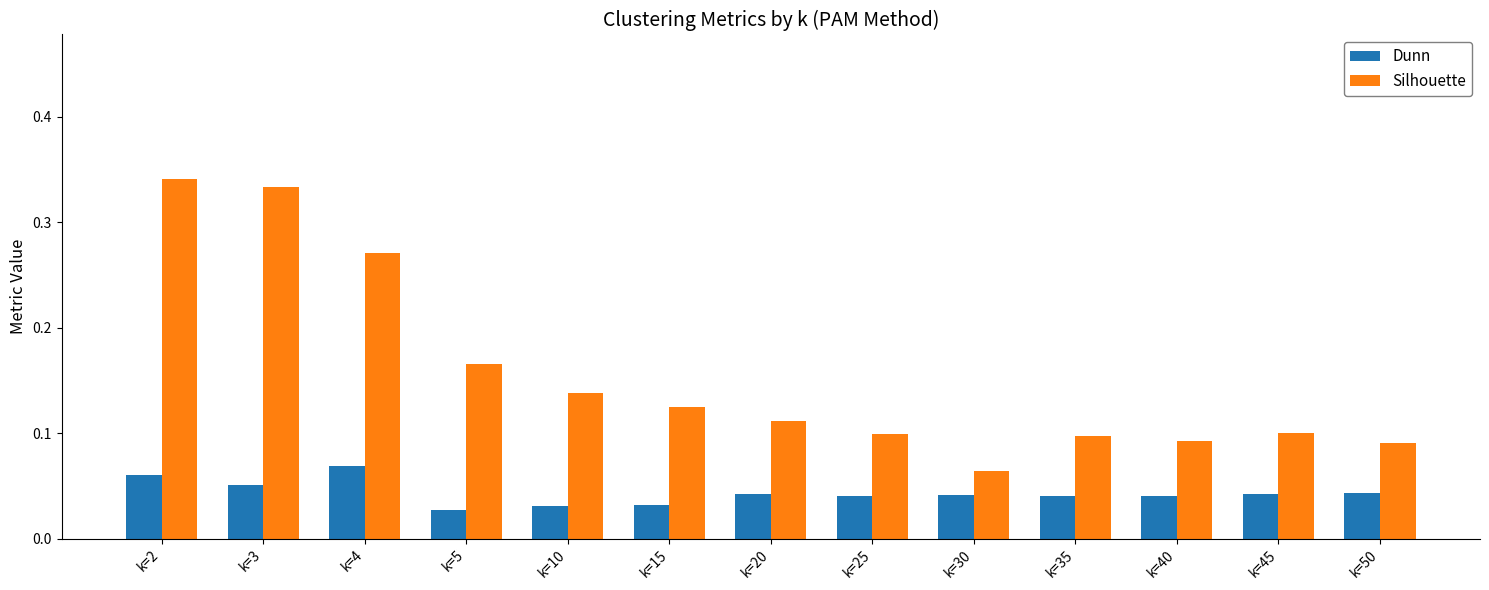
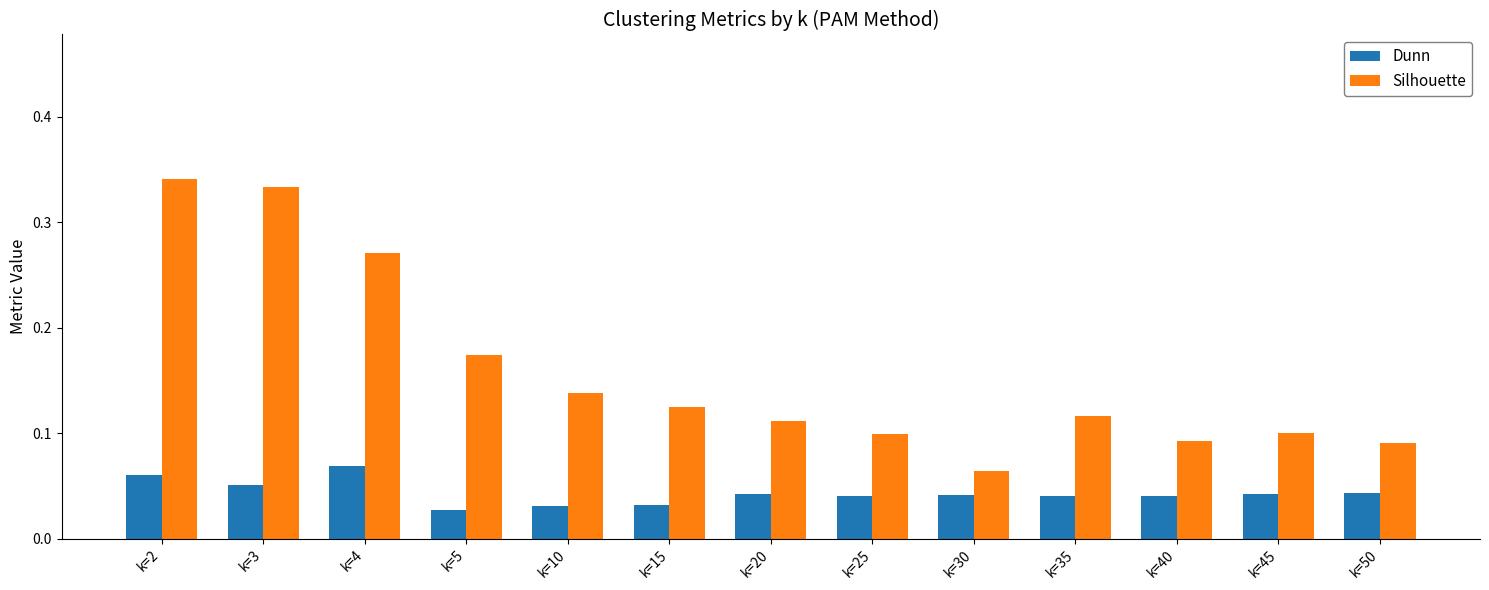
  {
    "Dunn": {
      "k=2": 0.060,
      "k=3": 0.050,
      "k=4": 0.069,
      "k=5": 0.028,
      "k=10": 0.031,
      "k=15": 0.032,
      "k=20": 0.043,
      "k=25": 0.041,
      "k=30": 0.041,
      "k=35": 0.040,
      "k=40": 0.040,
      "k=45": 0.042,
      "k=50": 0.044
    },
    "Silhouette": {
      "k=2": 0.341,
      "k=3": 0.333,
      "k=4": 0.271,
-     "k=5": 0.165,
+     "k=5": 0.174,
      "k=10": 0.138,
      "k=15": 0.125,
      "k=20": 0.112,
      "k=25": 0.099,
      "k=30": 0.064,
-     "k=35": 0.097,
+     "k=35": 0.116,
      "k=40": 0.092,
      "k=45": 0.100,
      "k=50": 0.091
    }
  }
